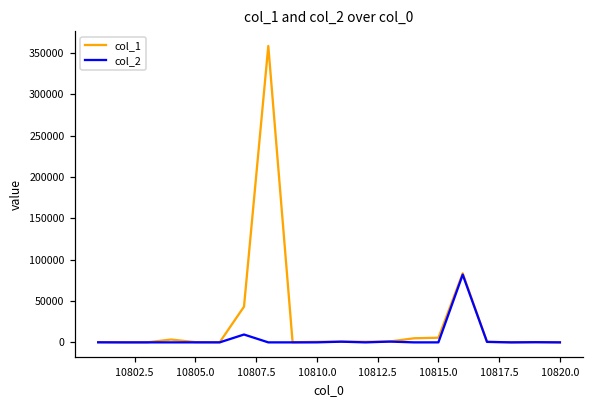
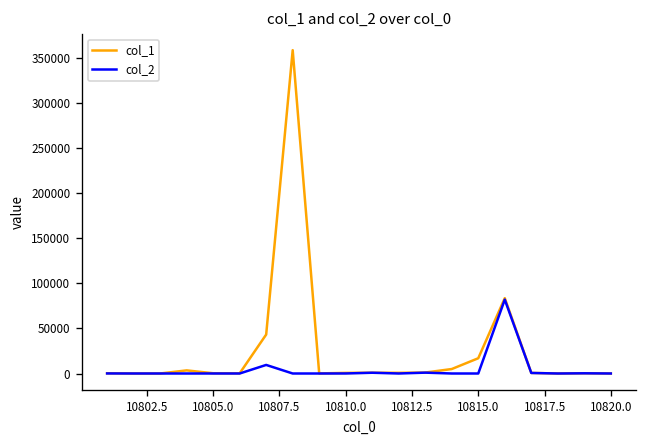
  {
    "col_1": {
-     "10815.0": 10000
+     "10815.0": 20000
    },
    "col_2": {
      "10815.0": 0
    }
  }
